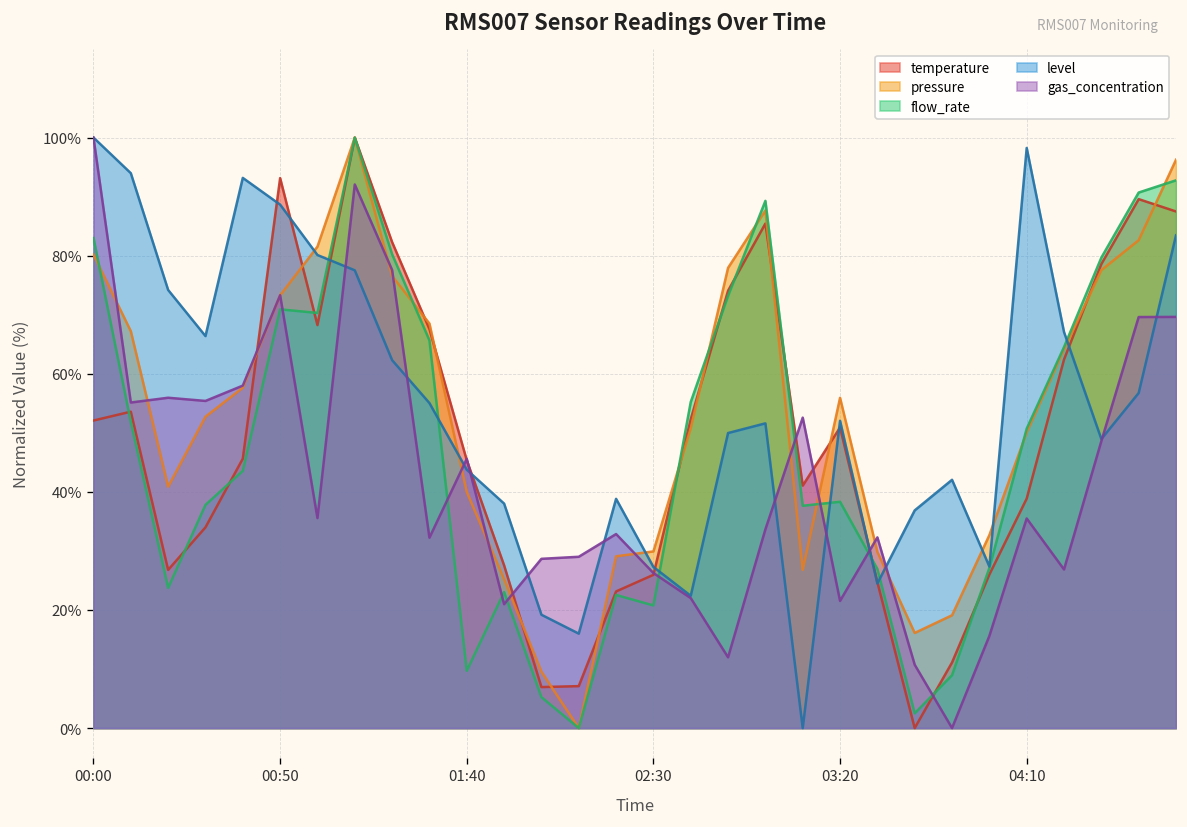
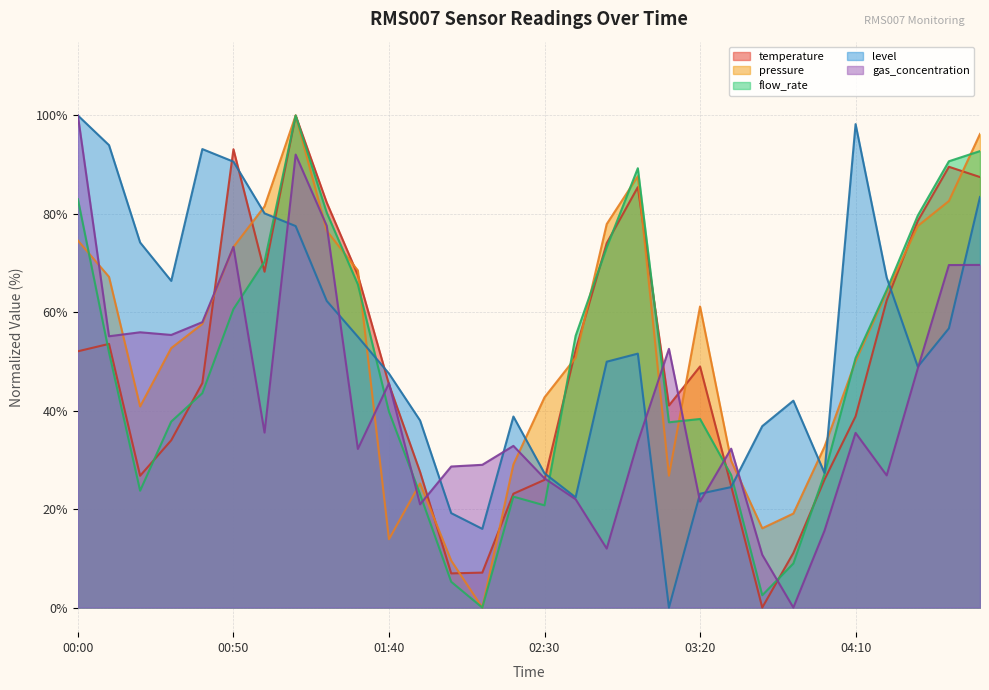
  {
    "temperature": {
      "00:00": "52%",
      "00:50": "93%",
-     "03:20": "51%",
+     "03:20": "49%",
      "04:10": "39%"
    },
    "pressure": {
-     "00:00": "80%",
-     "01:40": "40%",
-     "02:30": "30%",
-     "03:20": "56%",
+     "00:00": "75%",
+     "01:40": "14%",
+     "02:30": "43%",
+     "03:20": "61%",
      "04:10": "50%"
    },
    "flow_rate": {
      "00:00": "83%",
-     "00:50": "71%",
-     "01:40": "10%",
+     "00:50": "61%",
+     "01:40": "40%",
      "02:30": "21%",
      "03:20": "38%",
      "04:10": "51%"
    },
    "level": {
-     "00:50": "89%",
-     "01:40": "44%",
+     "00:50": "91%",
+     "01:40": "48%",
      "02:30": "27%",
-     "03:20": "52%",
+     "03:20": "23%",
      "04:10": "98%"
    },
    "gas_concentration": {
      "03:20": "22%",
      "04:10": "35%"
    }
  }
